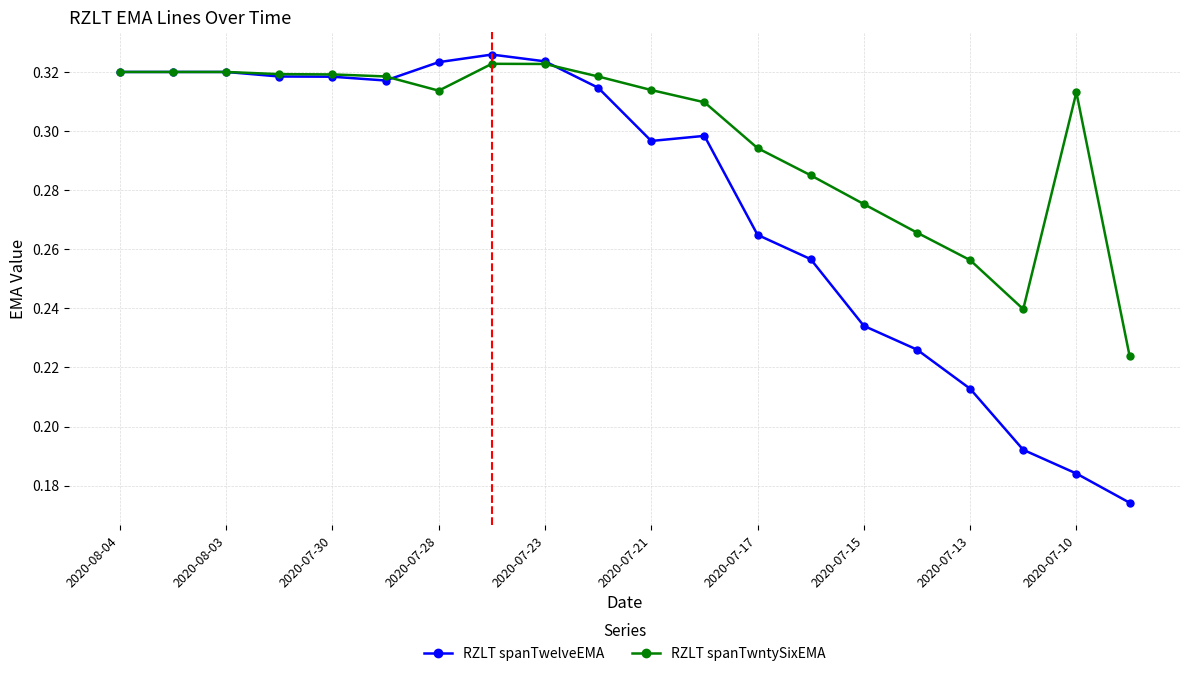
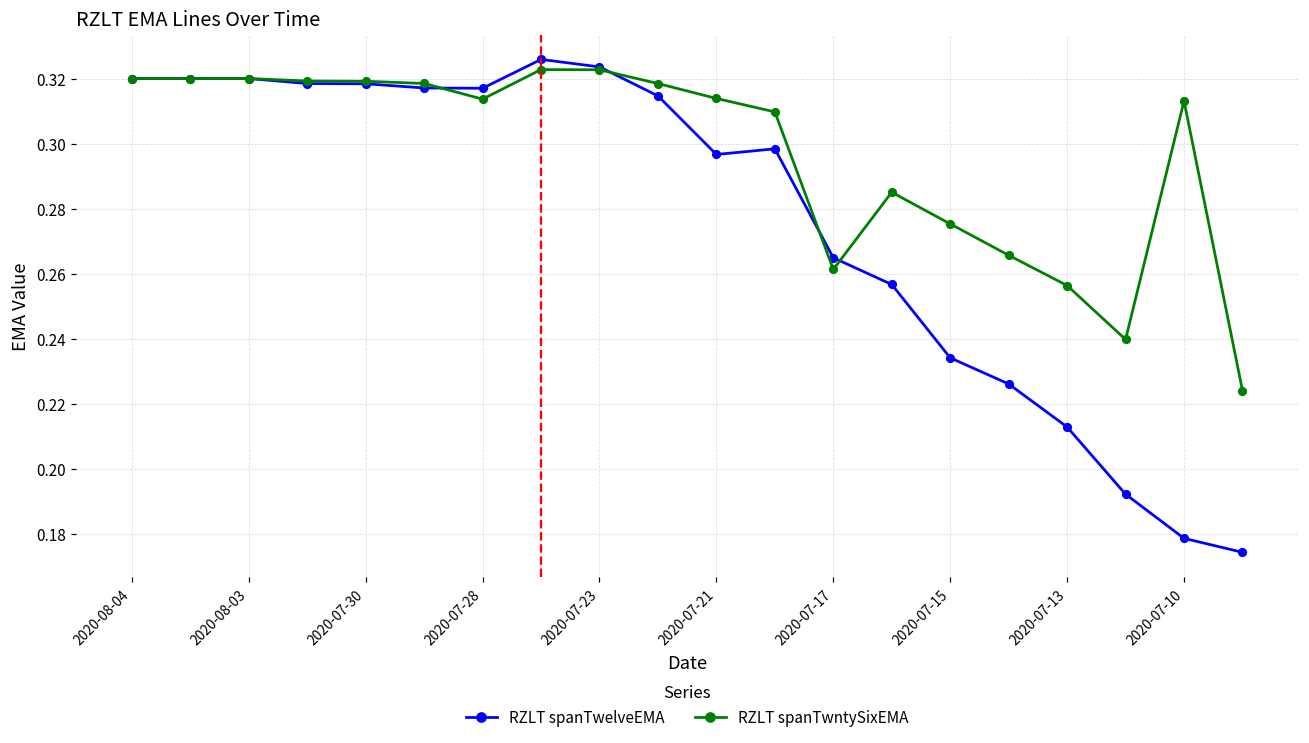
  {
    "RZLT spanTwelveEMA": {
-     "2020-07-28": 0.323,
+     "2020-07-28": 0.317,
      "2020-07-23": 0.324,
      "2020-07-21": 0.297,
      "2020-07-17": 0.265,
      "2020-07-15": 0.234,
-     "2020-07-10": 0.184
+     "2020-07-10": 0.179
    },
    "RZLT spanTwntySixEMA": {
      "2020-07-28": 0.314,
      "2020-07-23": 0.323,
      "2020-07-21": 0.314,
-     "2020-07-17": 0.294,
+     "2020-07-17": 0.261,
      "2020-07-15": 0.275,
      "2020-07-10": 0.313
    }
  }
